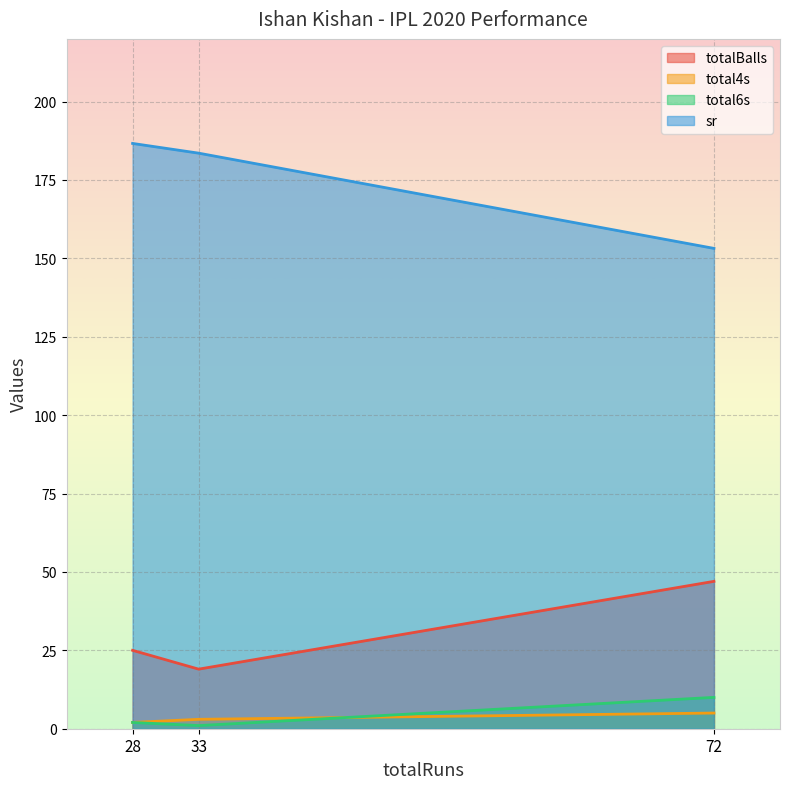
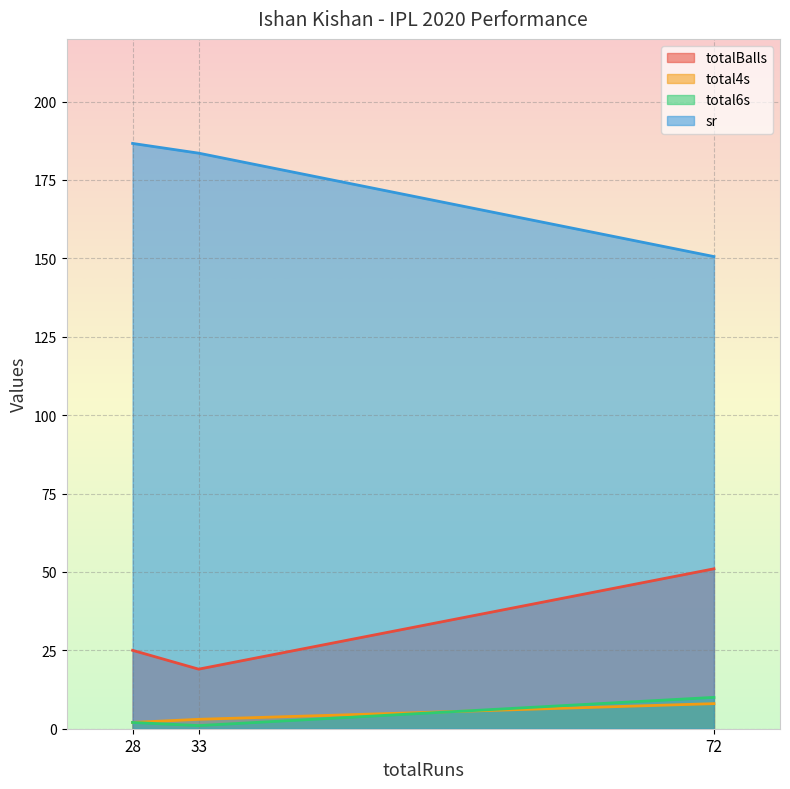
  {
    "totalBalls": {
      "28": 25,
      "33": 19,
-     "72": 47
+     "72": 51
    },
    "total4s": {
      "33": 3,
-     "72": 5
+     "72": 8
    },
    "total6s": {
      "33": 1,
      "72": 10
    },
    "sr": {
      "28": 187,
      "33": 184,
-     "72": 153
+     "72": 151
    }
  }
